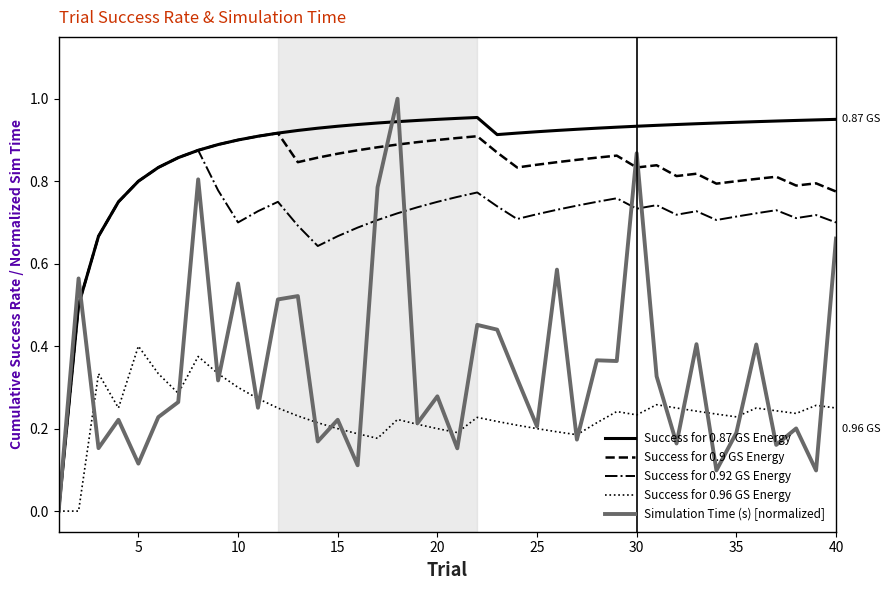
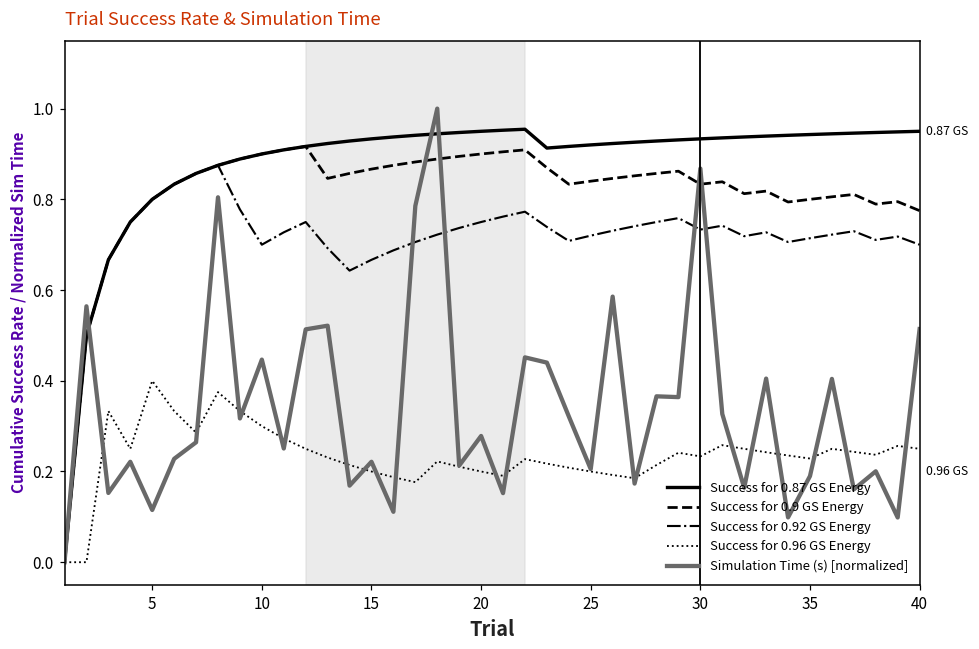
  {
    "Simulation Time (s) [normalized]": {
      "5": 0.12,
-     "10": 0.55,
+     "10": 0.45,
      "15": 0.22,
      "20": 0.28,
      "30": 0.87,
      "35": 0.19,
-     "40": 0.66
+     "40": 0.51
    }
  }
